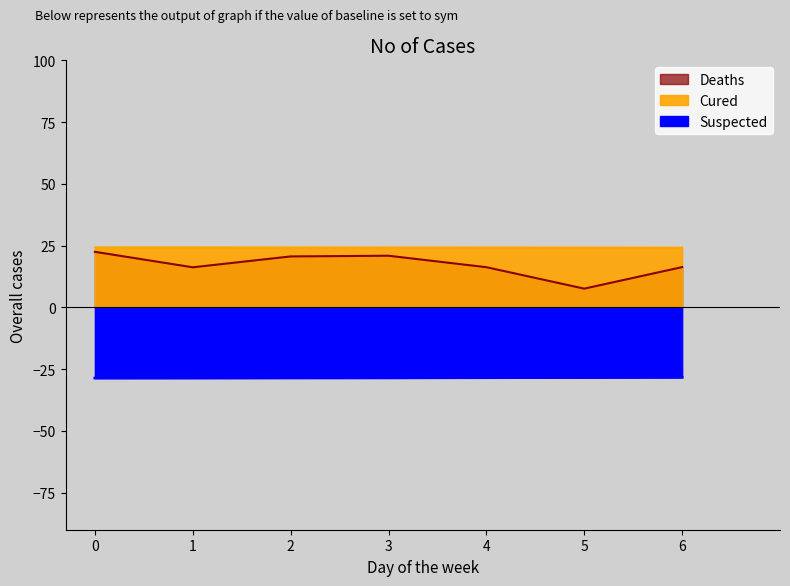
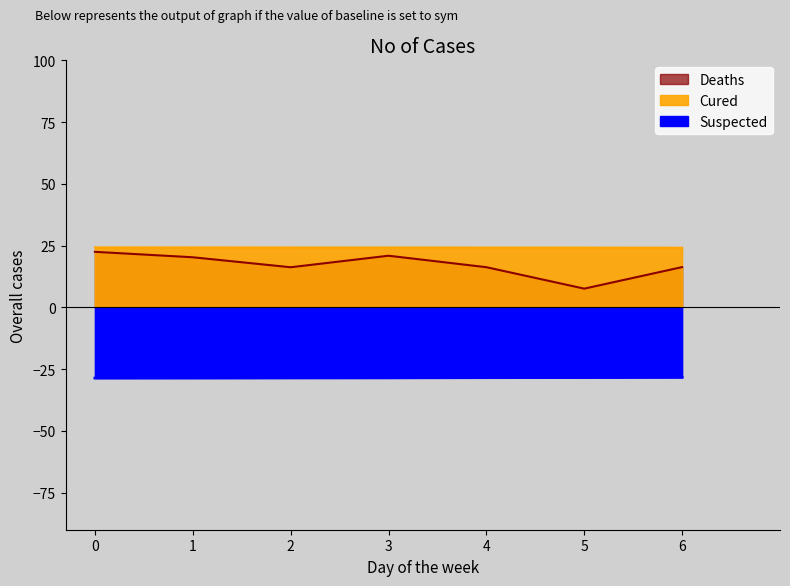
  {
    "Deaths": {
      "0": 22,
-     "1": 16,
-     "2": 21,
+     "1": 20,
+     "2": 16,
      "3": 21,
      "4": 16,
      "5": 8,
      "6": 16
    },
    "Cured": {
      "0": 24,
      "1": 24,
      "2": 24,
      "3": 24,
      "4": 24,
      "5": 24,
      "6": 24
    }
  }
